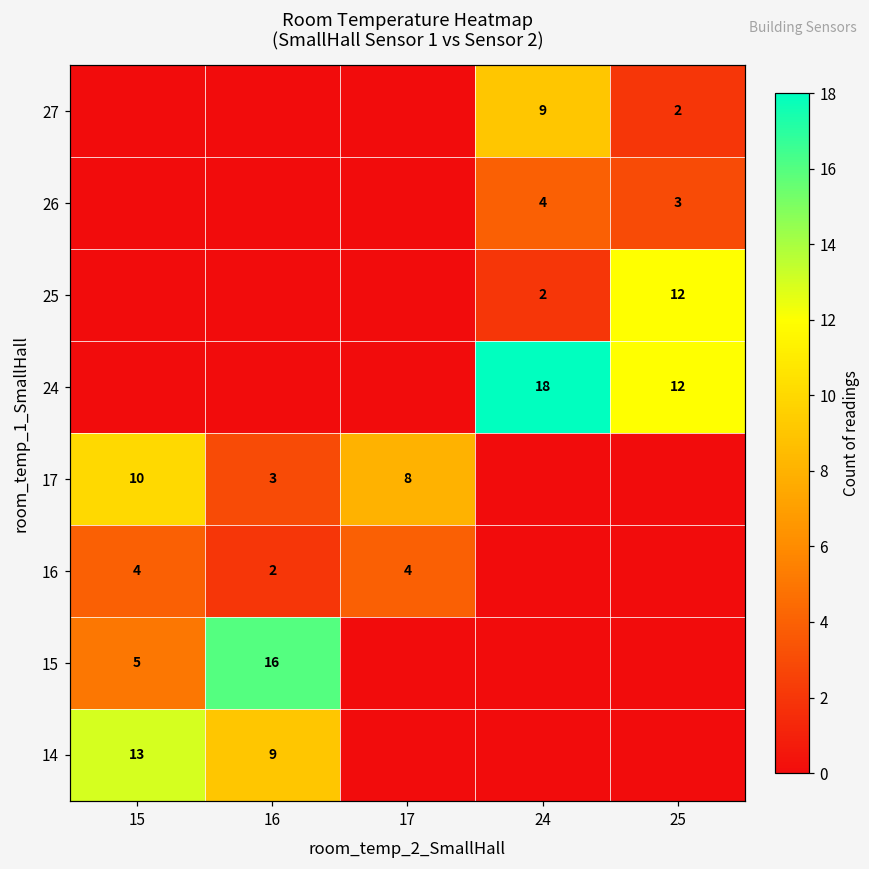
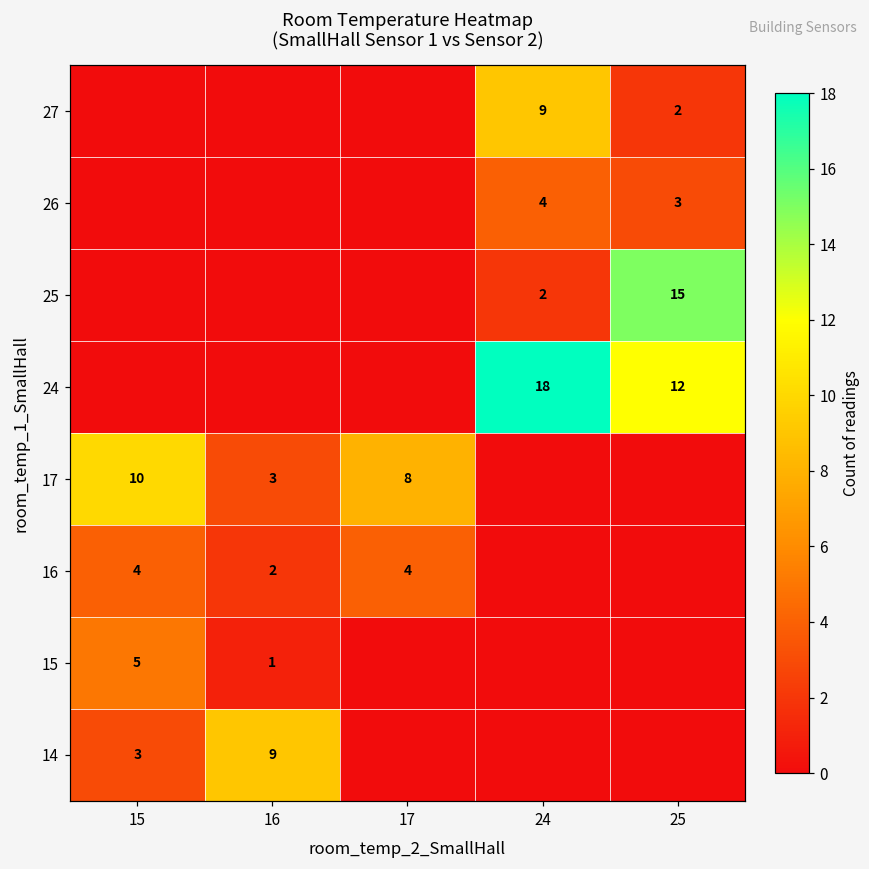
  {
    "27": {
      "24": 9,
      "25": 2
    },
    "26": {
      "24": 4,
      "25": 3
    },
    "25": {
      "24": 2,
-     "25": 12
+     "25": 15
    },
    "24": {
      "24": 18,
      "25": 12
    },
    "17": {
      "15": 10,
      "16": 3,
      "17": 8
    },
    "16": {
      "15": 4,
      "16": 2,
      "17": 4
    },
    "15": {
      "15": 5,
-     "16": 16
+     "16": 1
    },
    "14": {
-     "15": 13,
+     "15": 3,
      "16": 9
    }
  }
